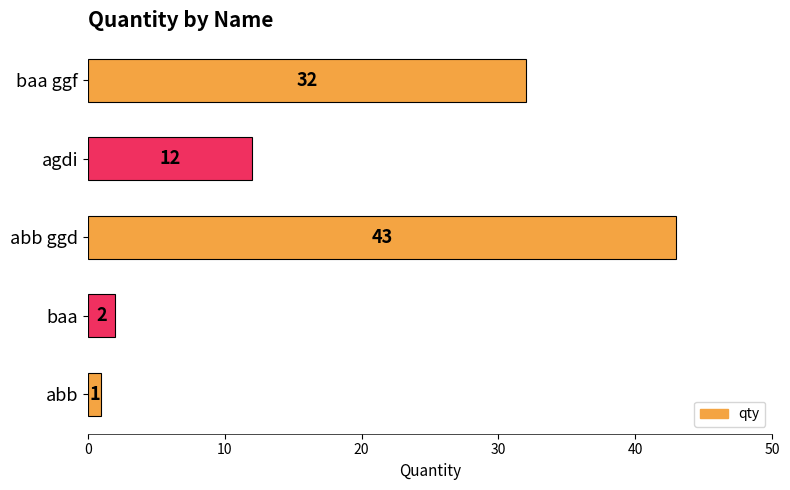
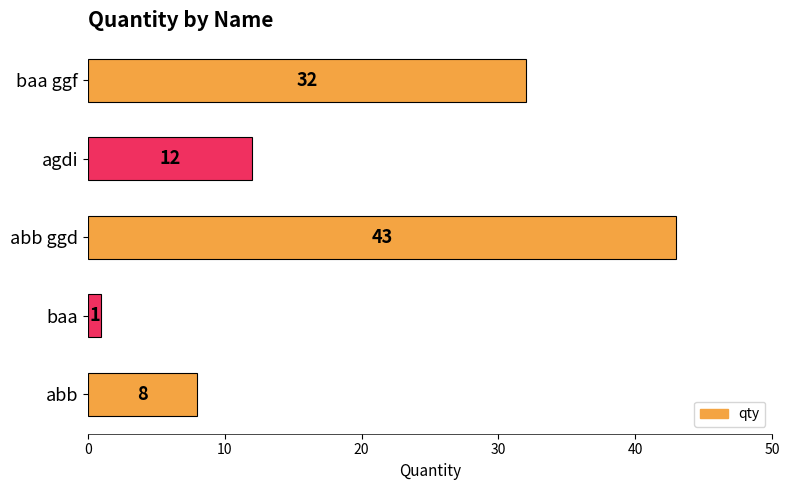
  {
    "baa ggf": 32,
    "agdi": 12,
    "abb ggd": 43,
-   "baa": 2,
-   "abb": 1
+   "baa": 1,
+   "abb": 8
  }
